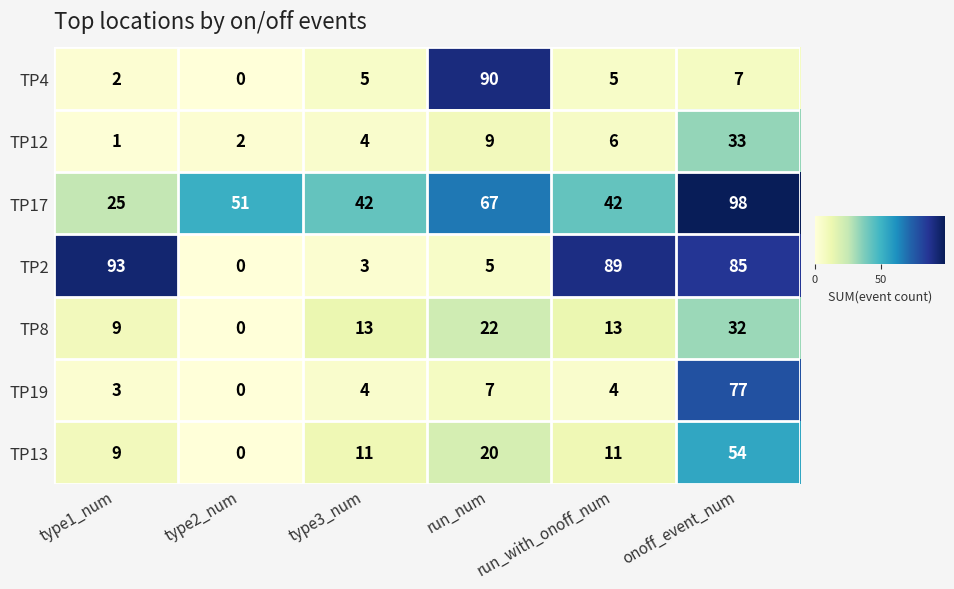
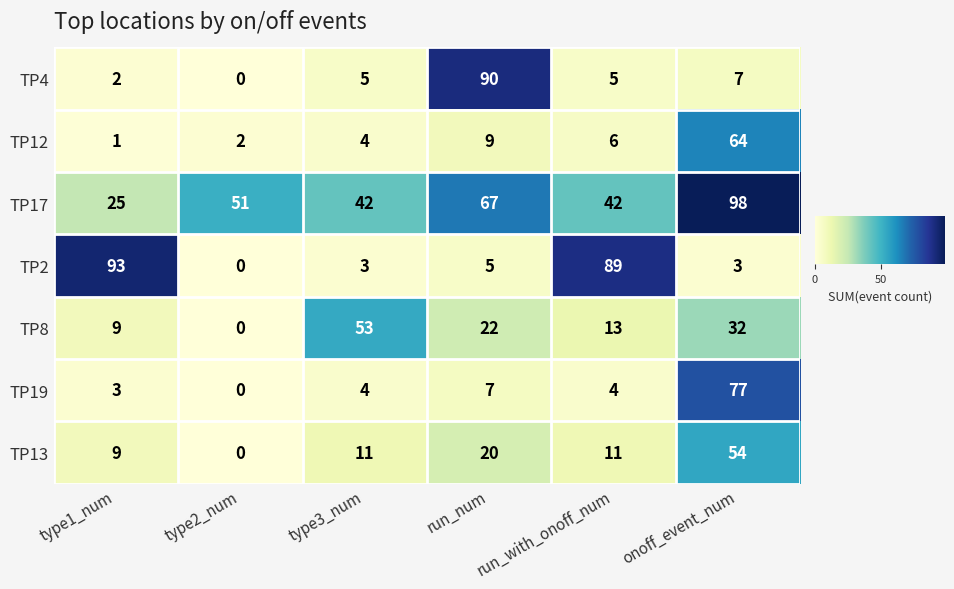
  {
    "TP4": {
      "type1_num": 2,
      "type2_num": 0,
      "type3_num": 5,
      "run_num": 90,
      "run_with_onoff_num": 5,
      "onoff_event_num": 7
    },
    "TP12": {
      "type1_num": 1,
      "type2_num": 2,
      "type3_num": 4,
      "run_num": 9,
      "run_with_onoff_num": 6,
-     "onoff_event_num": 33
+     "onoff_event_num": 64
    },
    "TP17": {
      "type1_num": 25,
      "type2_num": 51,
      "type3_num": 42,
      "run_num": 67,
      "run_with_onoff_num": 42,
      "onoff_event_num": 98
    },
    "TP2": {
      "type1_num": 93,
      "type2_num": 0,
      "type3_num": 3,
      "run_num": 5,
      "run_with_onoff_num": 89,
-     "onoff_event_num": 85
+     "onoff_event_num": 3
    },
    "TP8": {
      "type1_num": 9,
      "type2_num": 0,
-     "type3_num": 13,
+     "type3_num": 53,
      "run_num": 22,
      "run_with_onoff_num": 13,
      "onoff_event_num": 32
    },
    "TP19": {
      "type1_num": 3,
      "type2_num": 0,
      "type3_num": 4,
      "run_num": 7,
      "run_with_onoff_num": 4,
      "onoff_event_num": 77
    },
    "TP13": {
      "type1_num": 9,
      "type2_num": 0,
      "type3_num": 11,
      "run_num": 20,
      "run_with_onoff_num": 11,
      "onoff_event_num": 54
    }
  }
